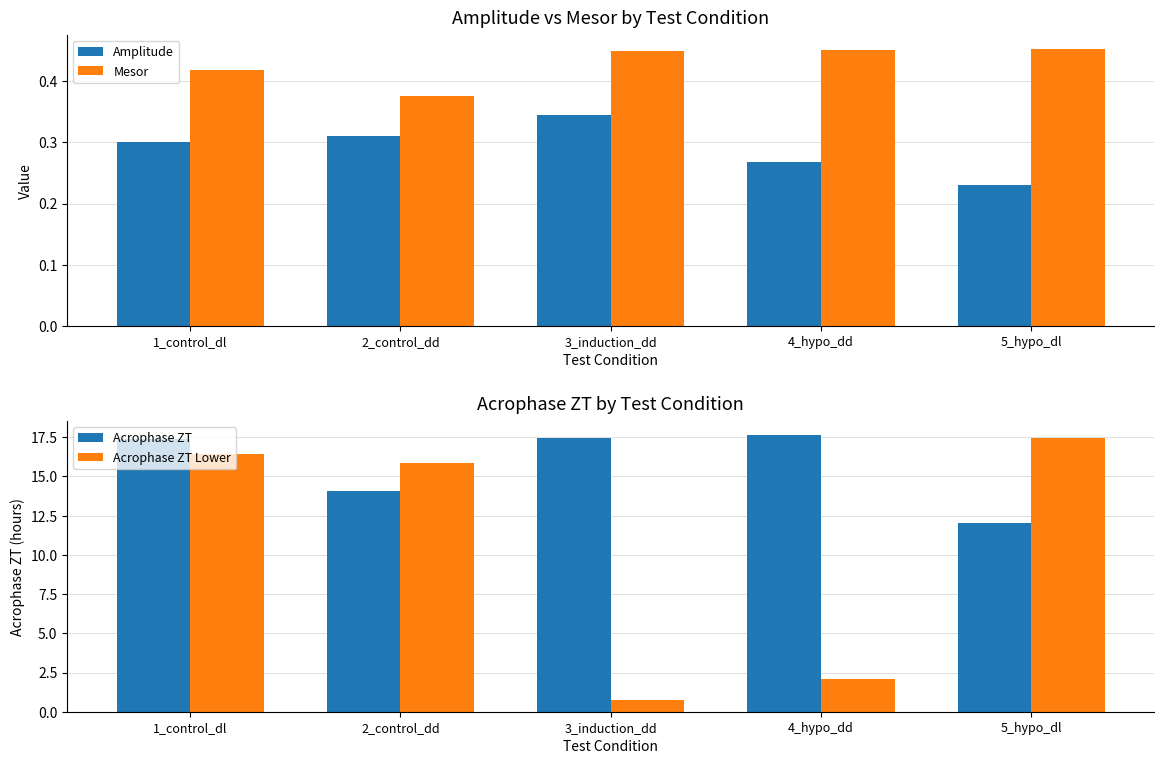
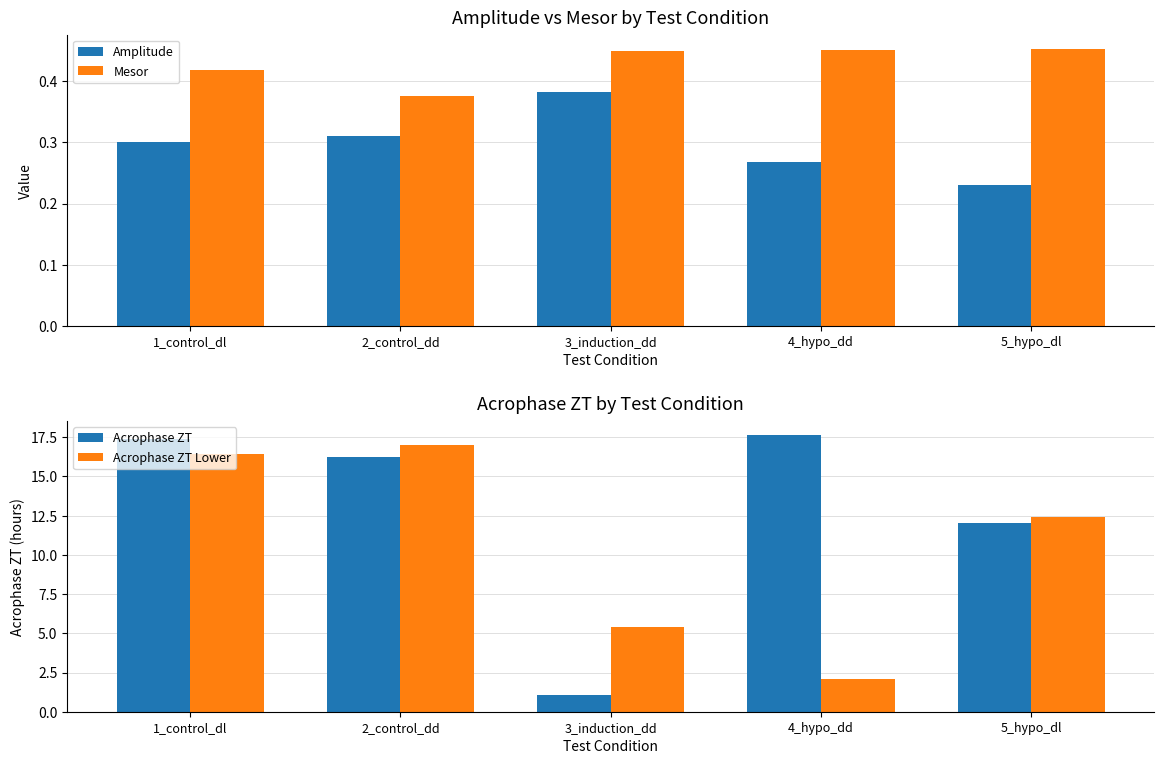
  {
    "Amplitude vs Mesor by Test Condition": {
      "Amplitude": {
        "1_control_dl": 0.30,
        "2_control_dd": 0.31,
-       "3_induction_dd": 0.34,
+       "3_induction_dd": 0.38,
        "4_hypo_dd": 0.27,
        "5_hypo_dl": 0.23
      },
      "Mesor": {
        "1_control_dl": 0.42,
        "2_control_dd": 0.38,
        "3_induction_dd": 0.45,
        "4_hypo_dd": 0.45,
        "5_hypo_dl": 0.45
      }
    },
    "Acrophase ZT by Test Condition": {
      "Acrophase ZT": {
-       "2_control_dd": 14.1,
-       "3_induction_dd": 17.4,
+       "2_control_dd": 16.2,
+       "3_induction_dd": 1.1,
        "4_hypo_dd": 17.7,
        "5_hypo_dl": 12.0
      },
      "Acrophase ZT Lower": {
-       "2_control_dd": 15.8,
-       "3_induction_dd": 0.8,
+       "2_control_dd": 17.0,
+       "3_induction_dd": 5.4,
        "4_hypo_dd": 2.1,
-       "5_hypo_dl": 17.5
+       "5_hypo_dl": 12.4
      }
    }
  }
